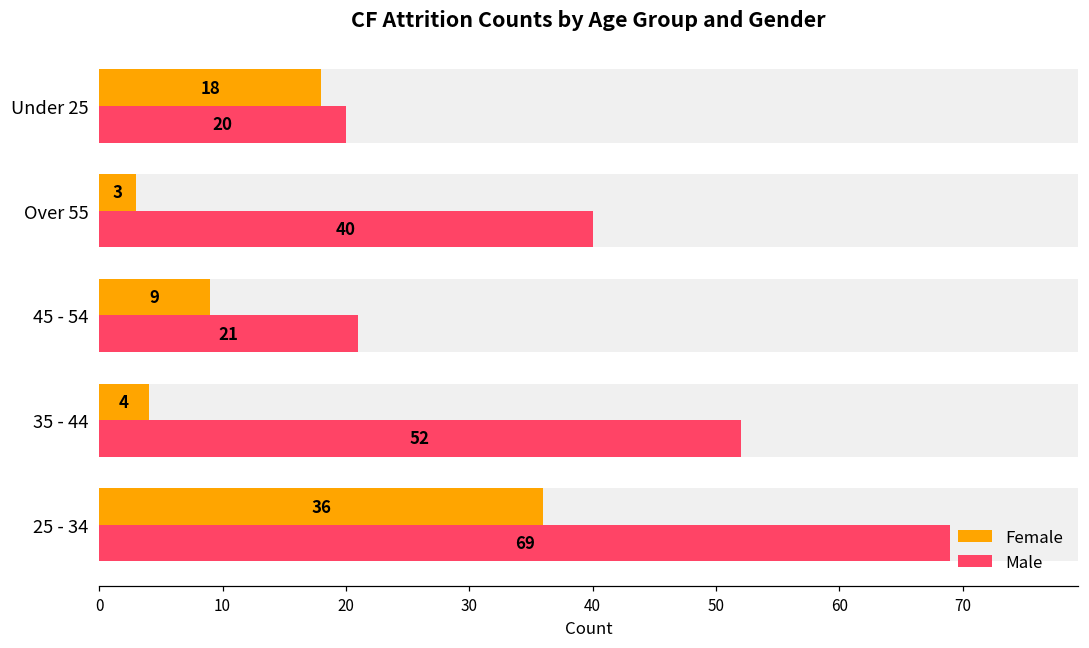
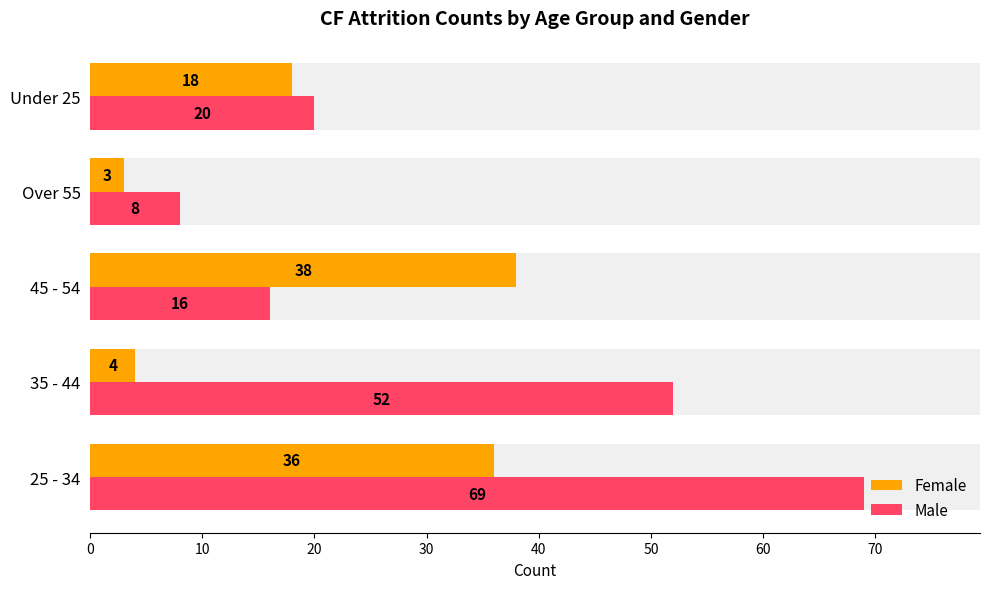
  {
    "Female": {
-     "45 - 54": 9
+     "45 - 54": 38
    },
    "Male": {
-     "Over 55": 40,
-     "45 - 54": 21
+     "Over 55": 8,
+     "45 - 54": 16
    }
  }
